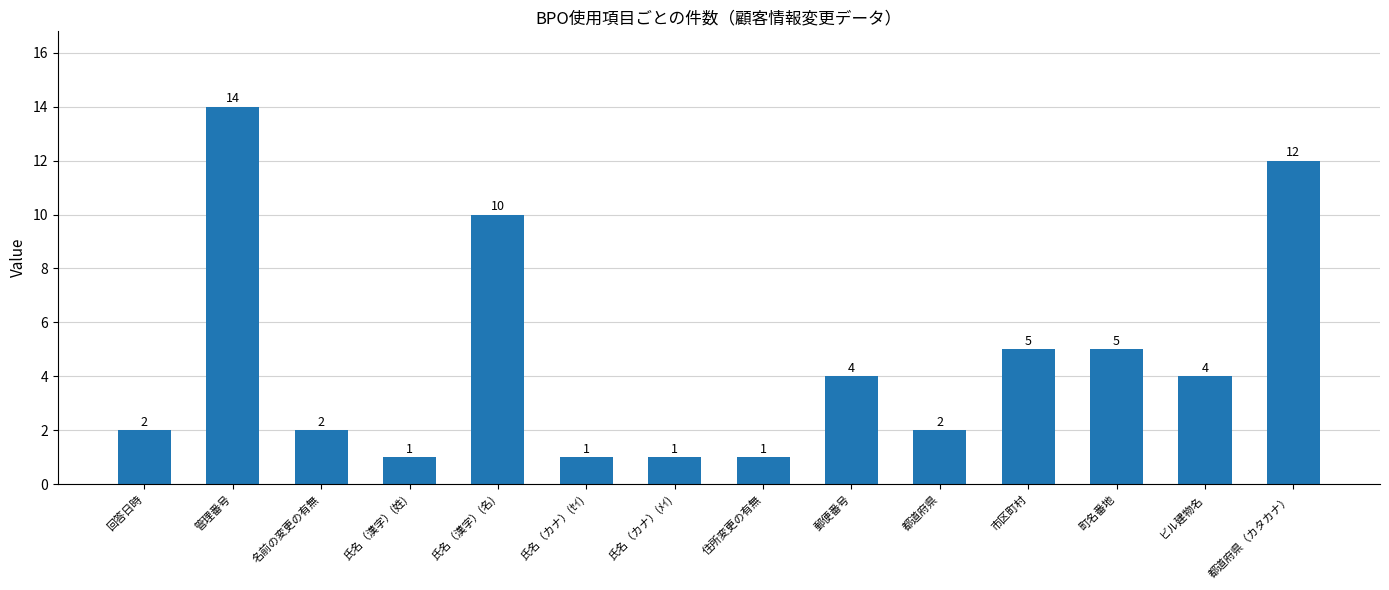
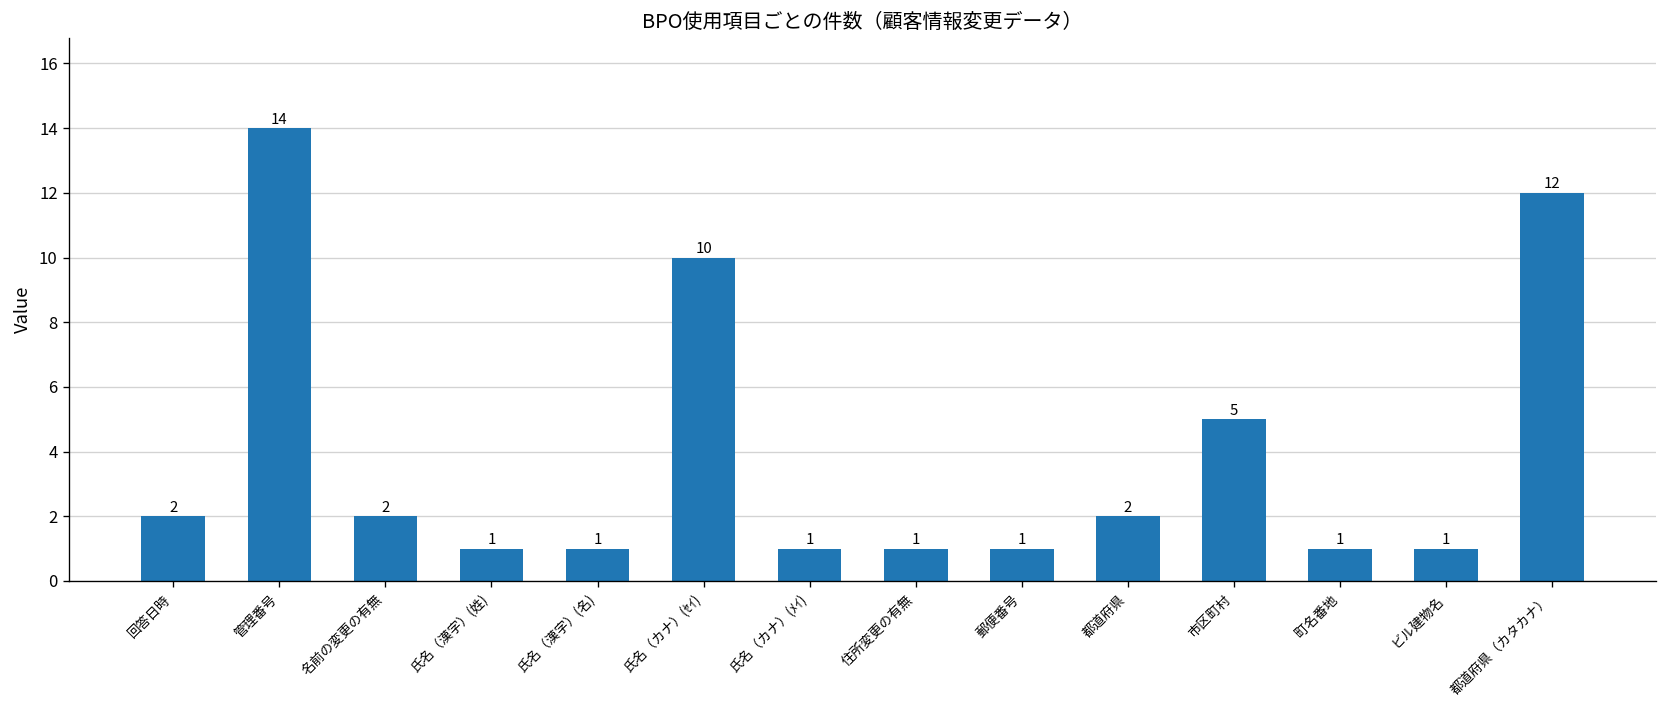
  {
    "回答日時": 2,
    "管理番号": 14,
    "名前の変更の有無": 2,
    "氏名（漢字）(姓)": 1,
-   "氏名（漢字）(名)": 10,
-   "氏名（カナ）(ｾｲ)": 1,
+   "氏名（漢字）(名)": 1,
+   "氏名（カナ）(ｾｲ)": 10,
    "氏名（カナ）(ﾒｲ)": 1,
    "住所変更の有無": 1,
-   "郵便番号": 4,
+   "郵便番号": 1,
    "都道府県": 2,
    "市区町村": 5,
-   "町名番地": 5,
-   "ビル建物名": 4,
+   "町名番地": 1,
+   "ビル建物名": 1,
    "都道府県（カタカナ）": 12
  }
